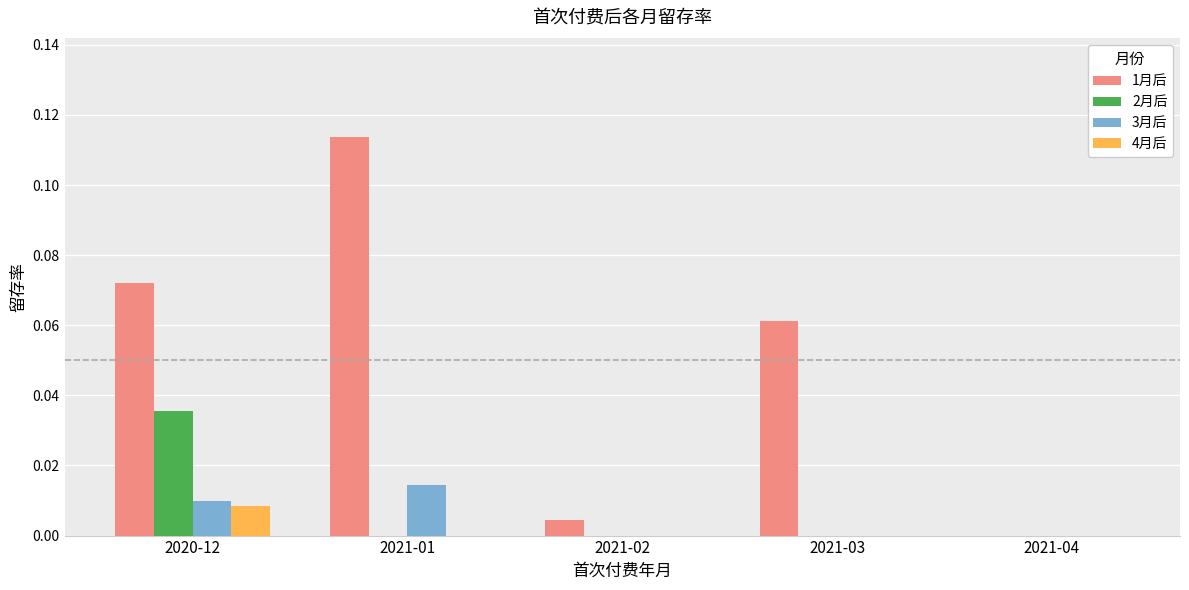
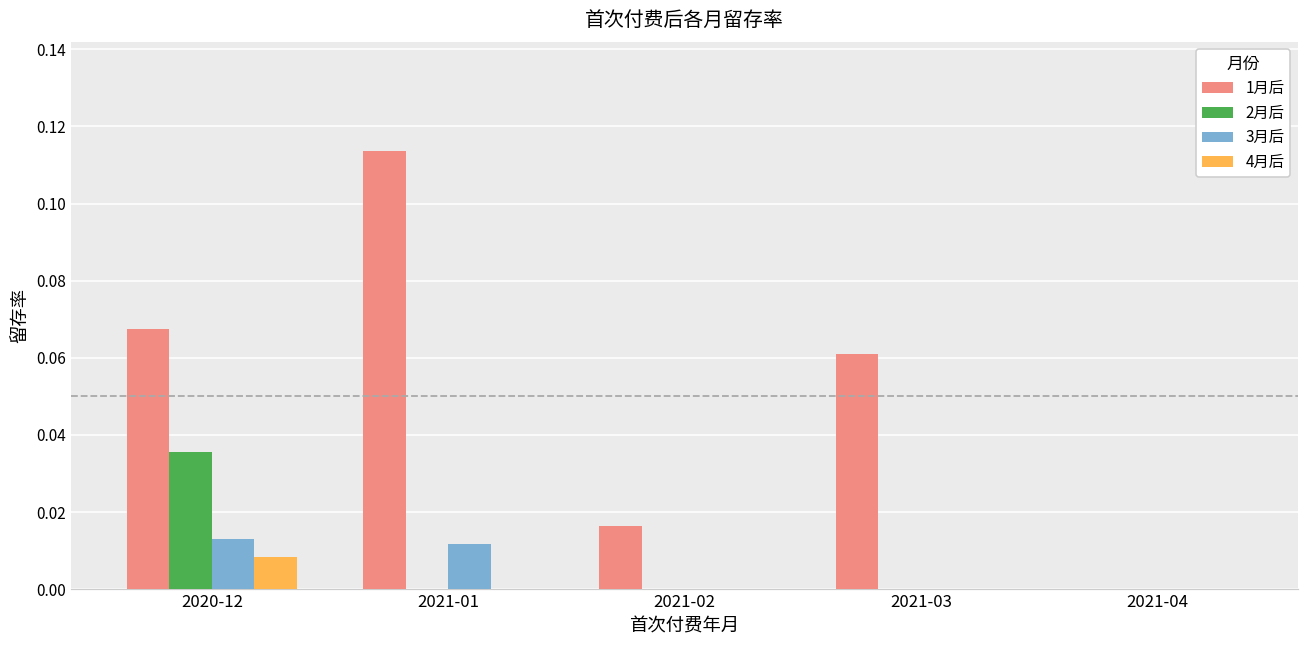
  {
    "1月后": {
-     "2020-12": 0.072,
+     "2020-12": 0.067,
      "2021-01": 0.114,
-     "2021-02": 0.004,
+     "2021-02": 0.017,
      "2021-03": 0.061,
      "2021-04": 0.000
    },
    "2月后": {
      "2020-12": 0.036,
      "2021-01": 0.000,
      "2021-02": 0.000,
      "2021-03": 0.000,
      "2021-04": 0.000
    },
    "3月后": {
-     "2020-12": 0.010,
-     "2021-01": 0.014,
+     "2020-12": 0.013,
+     "2021-01": 0.012,
      "2021-02": 0.000,
      "2021-03": 0.000,
      "2021-04": 0.000
    },
    "4月后": {
      "2020-12": 0.008,
      "2021-01": 0.000,
      "2021-02": 0.000,
      "2021-03": 0.000,
      "2021-04": 0.000
    }
  }
